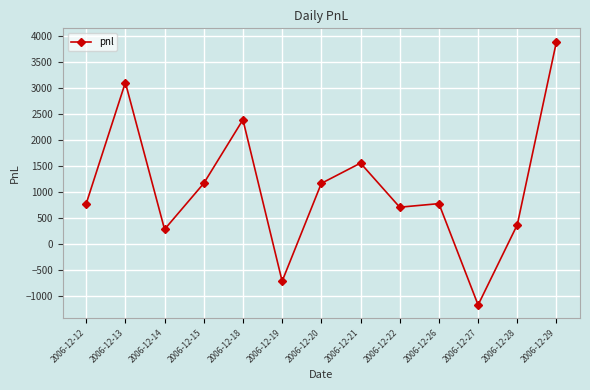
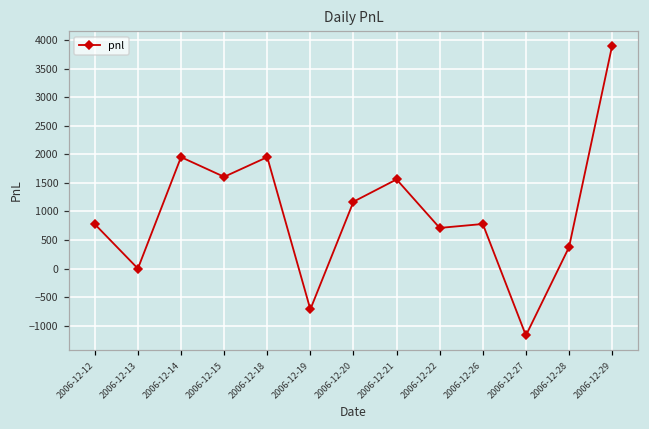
  {
    "2006-12-12": 800,
-   "2006-12-13": 3100,
-   "2006-12-14": 300,
-   "2006-12-15": 1200,
-   "2006-12-18": 2400,
+   "2006-12-13": 0,
+   "2006-12-14": 2000,
+   "2006-12-15": 1600,
+   "2006-12-18": 2000,
    "2006-12-19": -700,
    "2006-12-20": 1200,
    "2006-12-21": 1600,
    "2006-12-22": 700,
    "2006-12-26": 800,
    "2006-12-27": -1200,
    "2006-12-28": 400,
    "2006-12-29": 3900
  }
